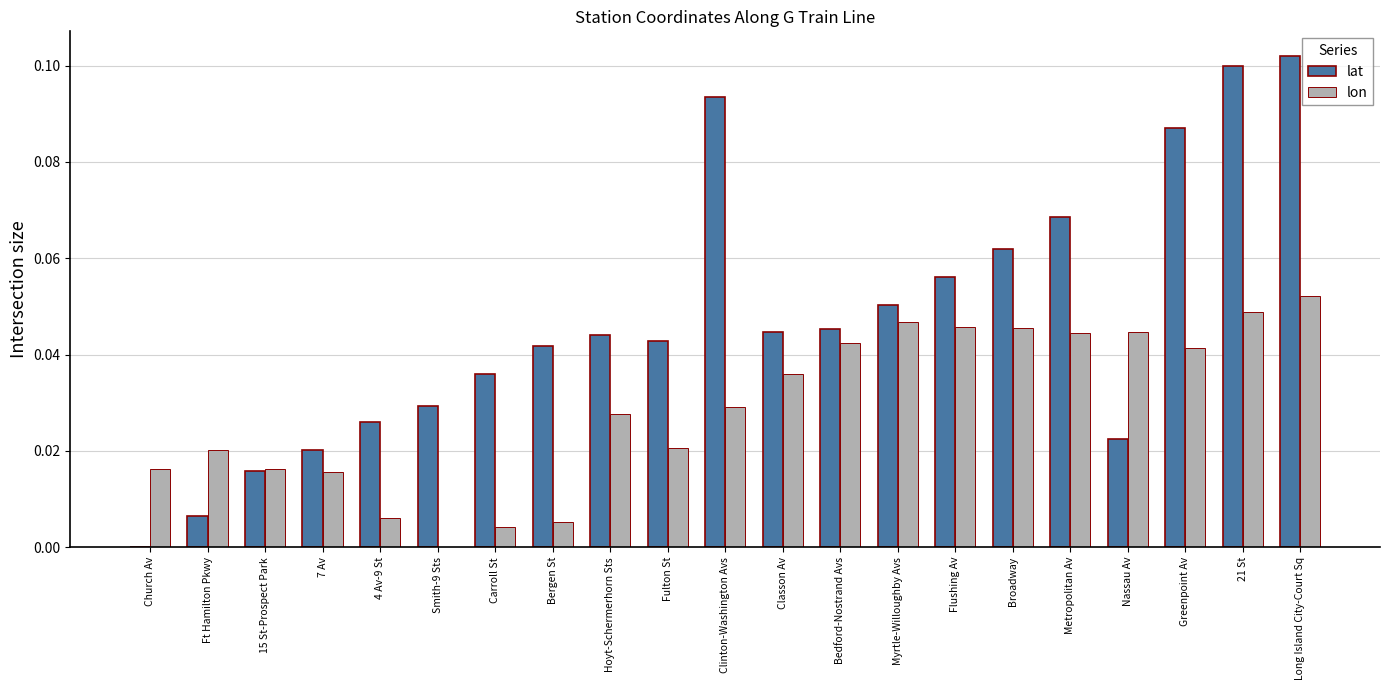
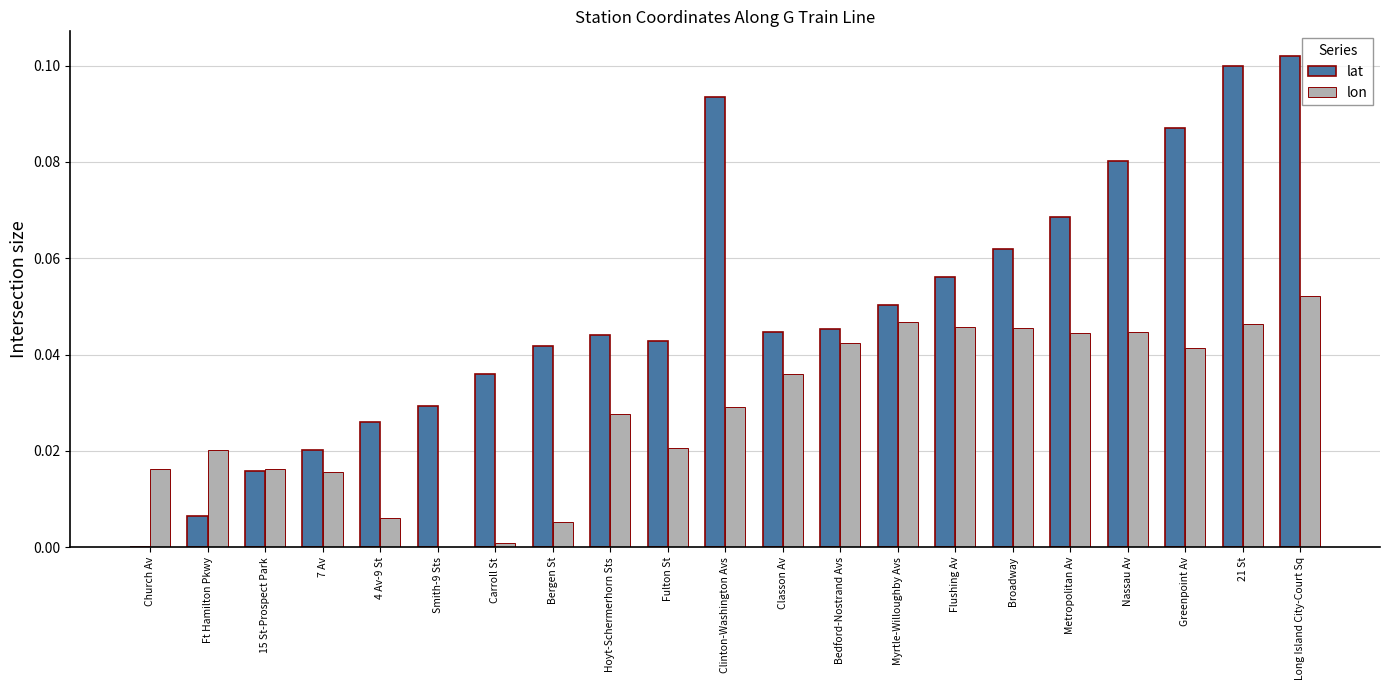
  {
    "lat": {
      "Church Av": 0.000,
      "Ft Hamilton Pkwy": 0.007,
      "15 St-Prospect Park": 0.016,
      "7 Av": 0.020,
      "4 Av-9 St": 0.026,
      "Smith-9 Sts": 0.029,
      "Carroll St": 0.036,
      "Bergen St": 0.042,
      "Hoyt-Schermerhorn Sts": 0.044,
      "Fulton St": 0.043,
      "Clinton-Washington Avs": 0.093,
      "Classon Av": 0.045,
      "Bedford-Nostrand Avs": 0.045,
      "Myrtle-Willoughby Avs": 0.050,
      "Flushing Av": 0.056,
      "Broadway": 0.062,
      "Metropolitan Av": 0.069,
-     "Nassau Av": 0.022,
+     "Nassau Av": 0.080,
      "Greenpoint Av": 0.087,
      "21 St": 0.100,
      "Long Island City-Court Sq": 0.102
    },
    "lon": {
      "Church Av": 0.016,
      "Ft Hamilton Pkwy": 0.020,
      "15 St-Prospect Park": 0.016,
      "7 Av": 0.016,
      "4 Av-9 St": 0.006,
      "Smith-9 Sts": 0.000,
-     "Carroll St": 0.004,
+     "Carroll St": 0.001,
      "Bergen St": 0.005,
      "Hoyt-Schermerhorn Sts": 0.028,
      "Fulton St": 0.021,
      "Clinton-Washington Avs": 0.029,
      "Classon Av": 0.036,
      "Bedford-Nostrand Avs": 0.042,
      "Myrtle-Willoughby Avs": 0.047,
      "Flushing Av": 0.046,
      "Broadway": 0.046,
      "Metropolitan Av": 0.044,
      "Nassau Av": 0.045,
      "Greenpoint Av": 0.041,
-     "21 St": 0.049,
+     "21 St": 0.046,
      "Long Island City-Court Sq": 0.052
    }
  }
